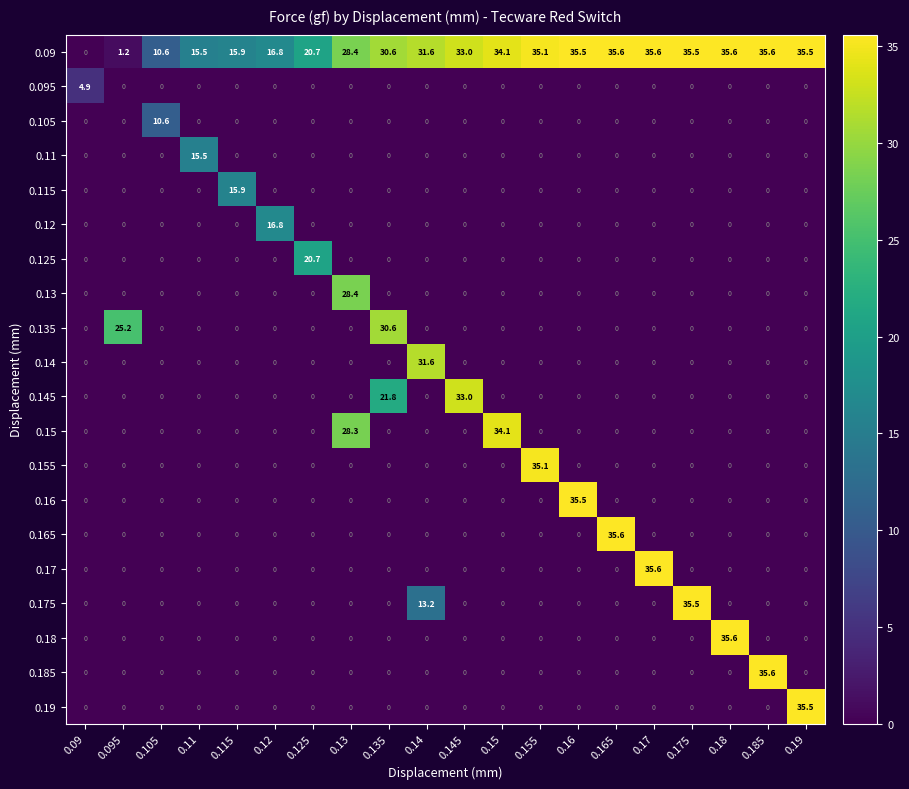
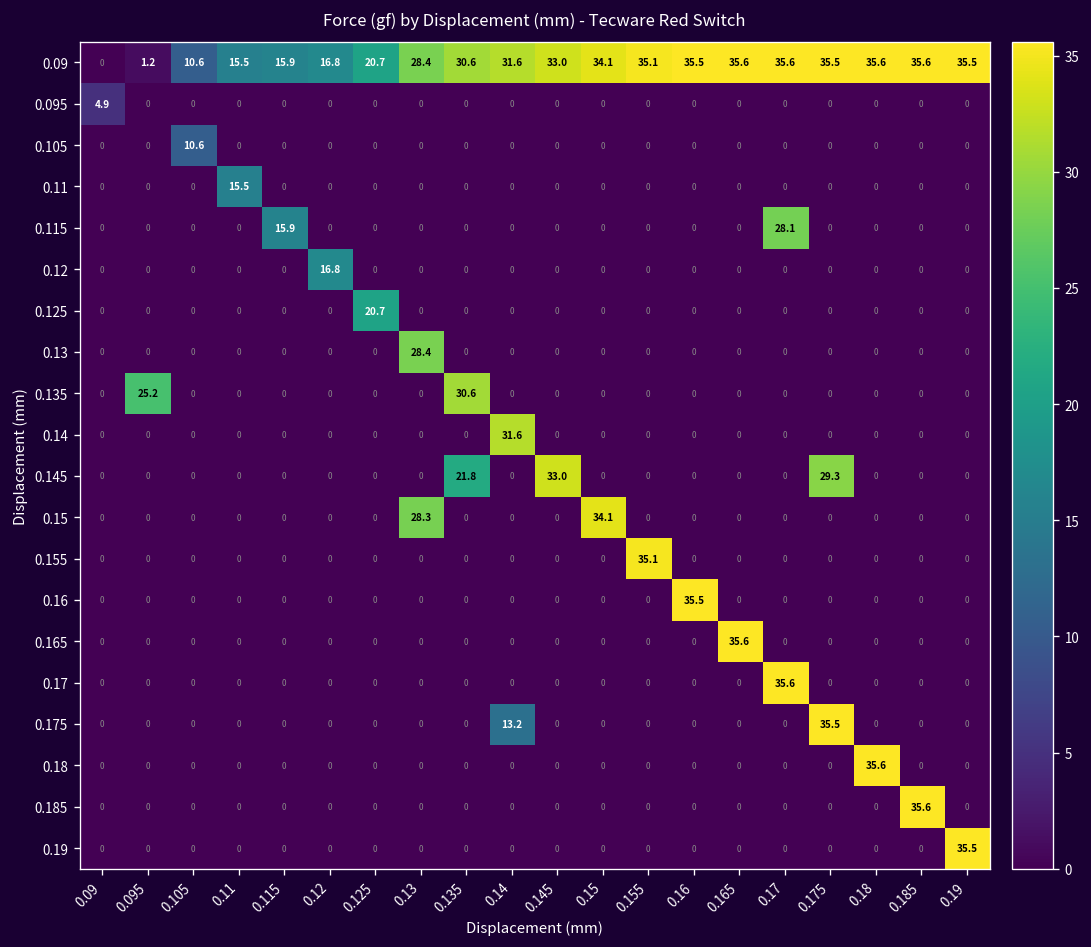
  {
    "0.115": {
      "0.09": 0,
      "0.095": 0,
      "0.105": 0,
      "0.11": 0,
      "0.115": 15.9,
      "0.12": 0,
      "0.125": 0,
      "0.13": 0,
      "0.135": 0,
      "0.14": 0,
      "0.145": 0,
      "0.15": 0,
      "0.155": 0,
      "0.16": 0,
      "0.165": 0,
-     "0.17": 0,
+     "0.17": 28.1,
      "0.175": 0,
      "0.18": 0,
      "0.185": 0,
      "0.19": 0
    },
    "0.145": {
      "0.09": 0,
      "0.095": 0,
      "0.105": 0,
      "0.11": 0,
      "0.115": 0,
      "0.12": 0,
      "0.125": 0,
      "0.13": 0,
      "0.135": 21.8,
      "0.14": 0,
      "0.145": 33.0,
      "0.15": 0,
      "0.155": 0,
      "0.16": 0,
      "0.165": 0,
      "0.17": 0,
-     "0.175": 0,
+     "0.175": 29.3,
      "0.18": 0,
      "0.185": 0,
      "0.19": 0
    }
  }
